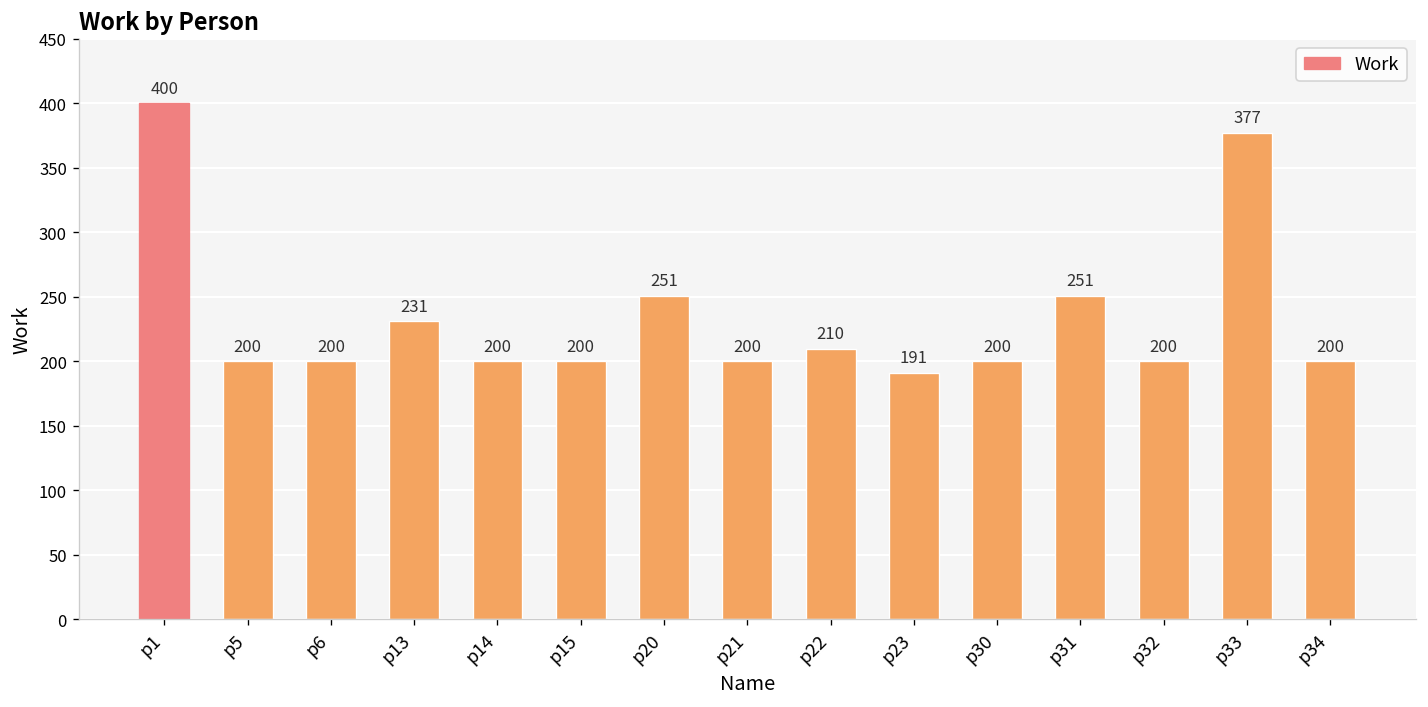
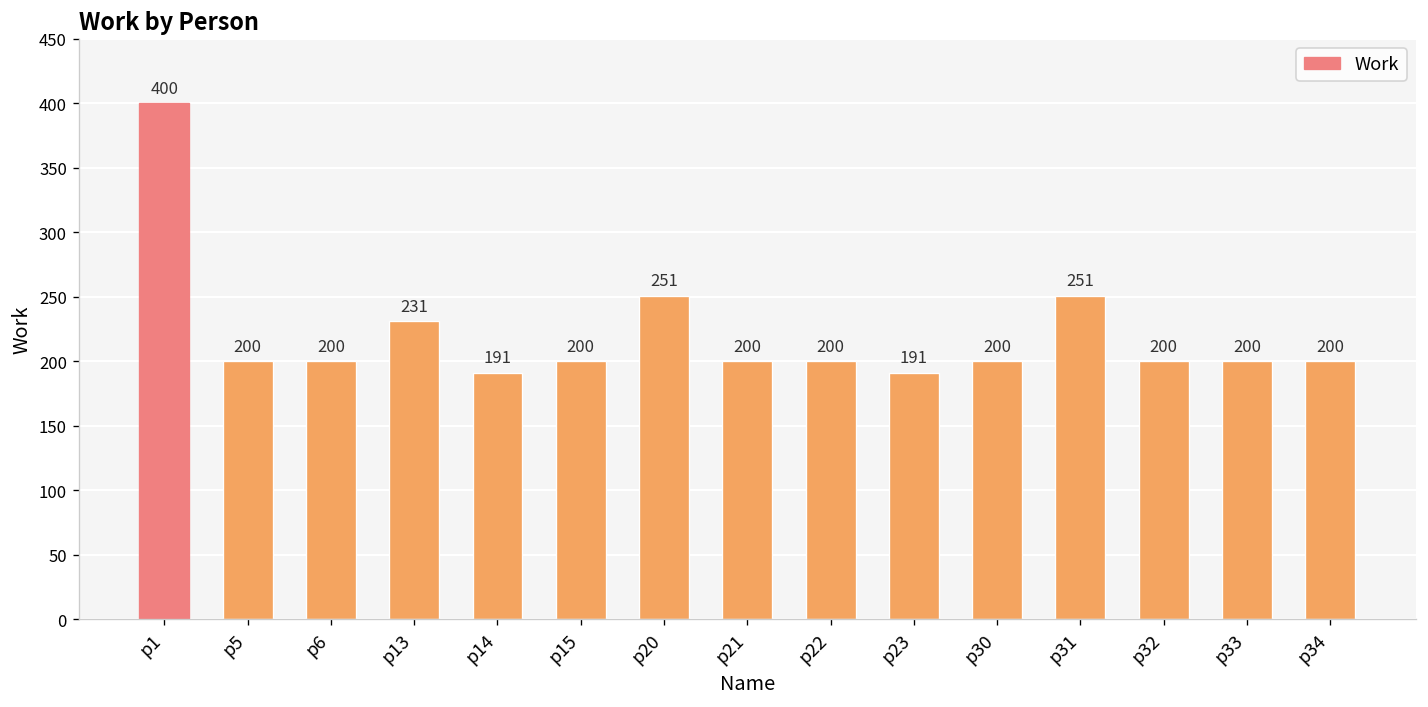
  {
    "p1": 400,
    "p5": 200,
    "p6": 200,
    "p13": 231,
-   "p14": 200,
+   "p14": 191,
    "p15": 200,
    "p20": 251,
    "p21": 200,
-   "p22": 210,
+   "p22": 200,
    "p23": 191,
    "p30": 200,
    "p31": 251,
    "p32": 200,
-   "p33": 377,
+   "p33": 200,
    "p34": 200
  }
